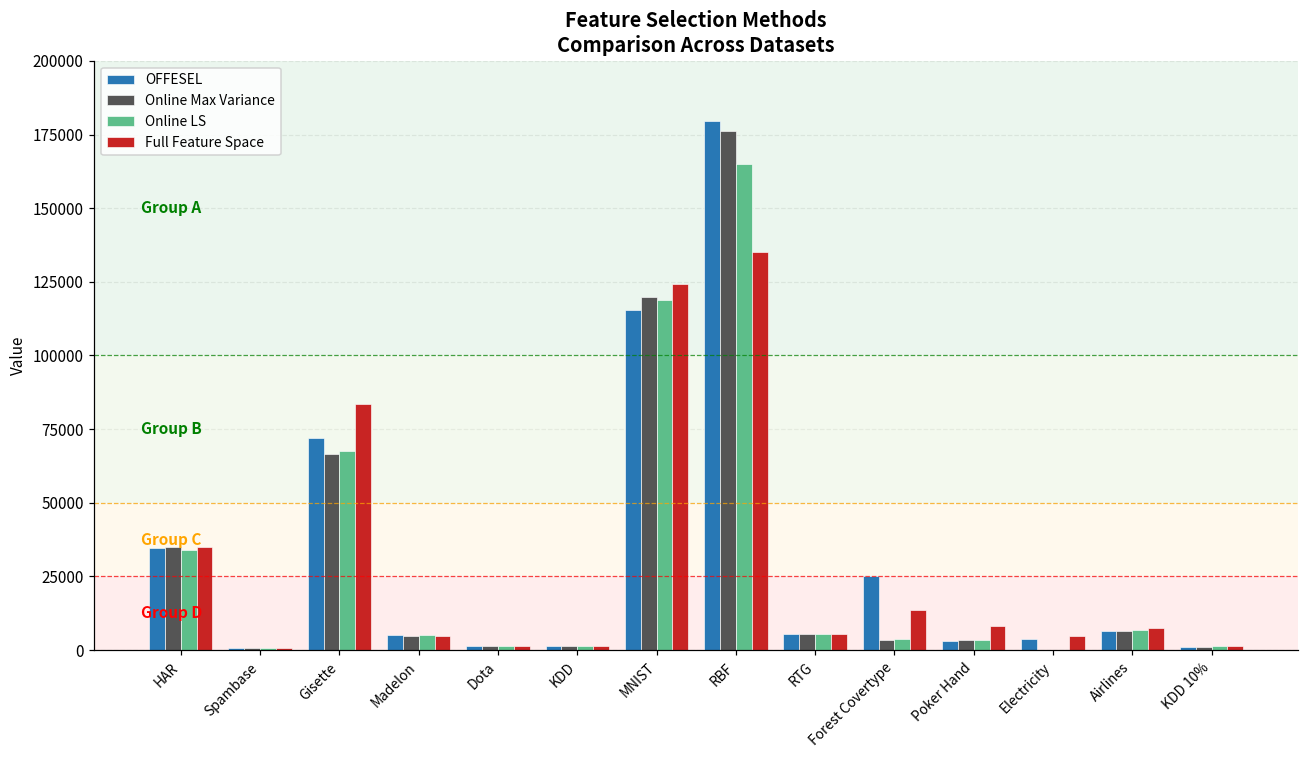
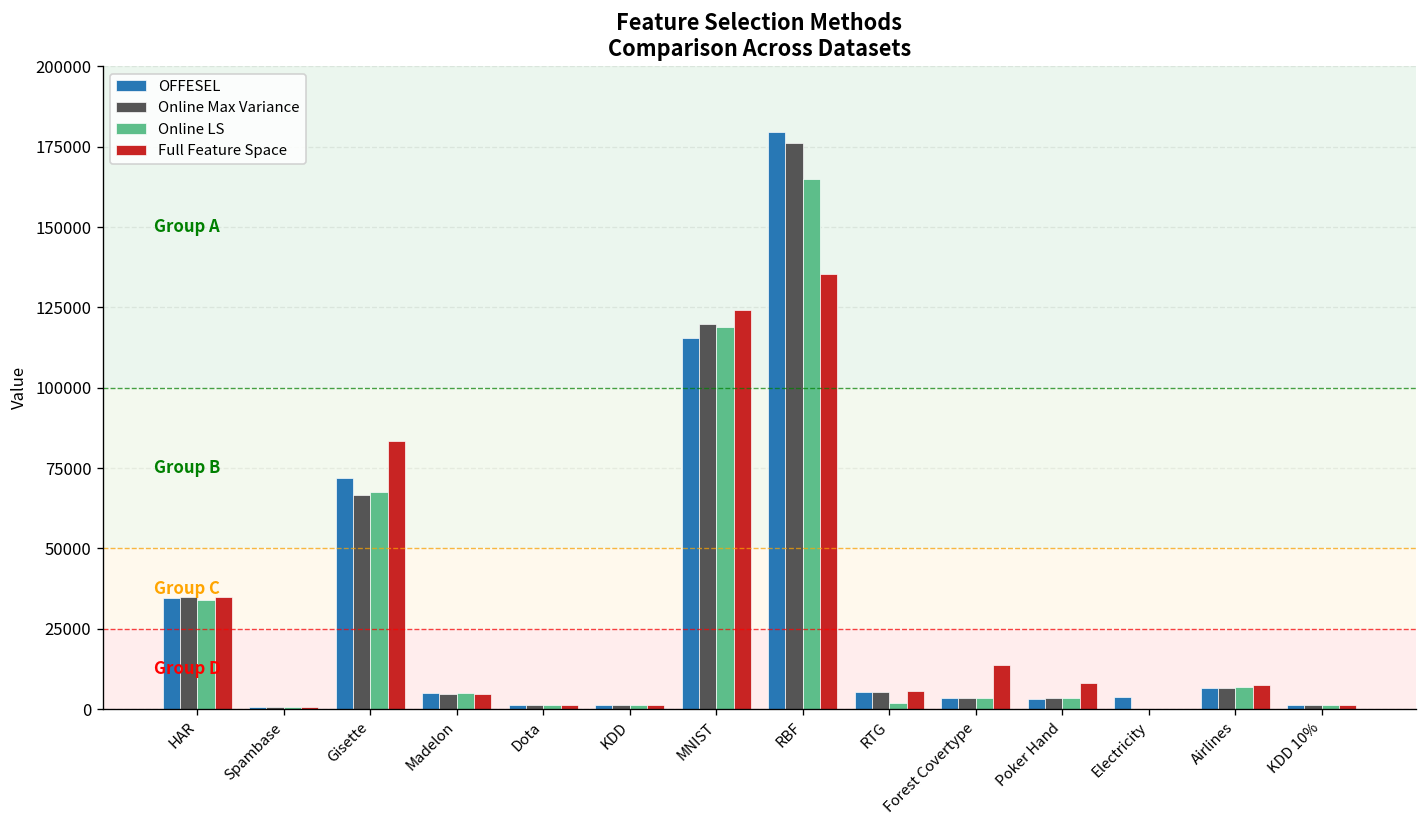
  {
    "OFFESEL": {
      "HAR": 35000,
      "Madelon": 5000,
      "Dota": 1000,
      "KDD": 1000,
      "MNIST": 115000,
      "RBF": 180000,
      "RTG": 5000,
-     "Forest Covertype": 25000,
+     "Forest Covertype": 4000,
      "Poker Hand": 3000,
      "Electricity": 4000,
      "Airlines": 7000,
      "KDD 10%": 1000
    },
    "Online Max Variance": {
      "HAR": 35000,
      "Madelon": 5000,
      "Dota": 1000,
      "KDD": 1000,
      "MNIST": 120000,
      "RBF": 176000,
      "RTG": 5000,
      "Forest Covertype": 4000,
      "Poker Hand": 3000,
      "Airlines": 7000,
      "KDD 10%": 1000
    },
    "Online LS": {
      "HAR": 34000,
      "Madelon": 5000,
      "Dota": 1000,
      "KDD": 1000,
      "MNIST": 119000,
      "RBF": 165000,
-     "RTG": 6000,
+     "RTG": 2000,
      "Forest Covertype": 4000,
      "Poker Hand": 4000,
      "Airlines": 7000,
      "KDD 10%": 1000
    },
    "Full Feature Space": {
      "HAR": 35000,
      "Madelon": 5000,
      "Dota": 1000,
      "KDD": 1000,
      "MNIST": 124000,
      "RBF": 135000,
      "RTG": 6000,
      "Forest Covertype": 14000,
      "Poker Hand": 8000,
-     "Electricity": 5000,
+     "Electricity": 0,
      "Airlines": 7000,
      "KDD 10%": 1000
    }
  }
